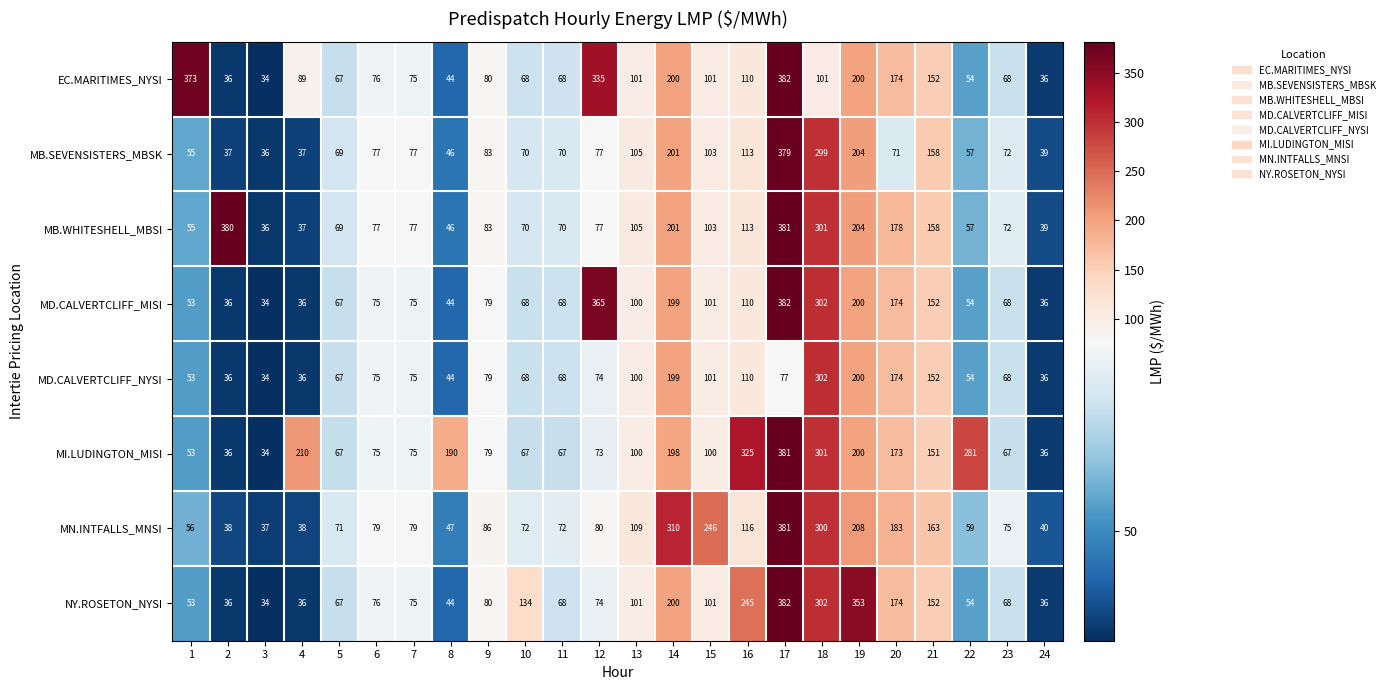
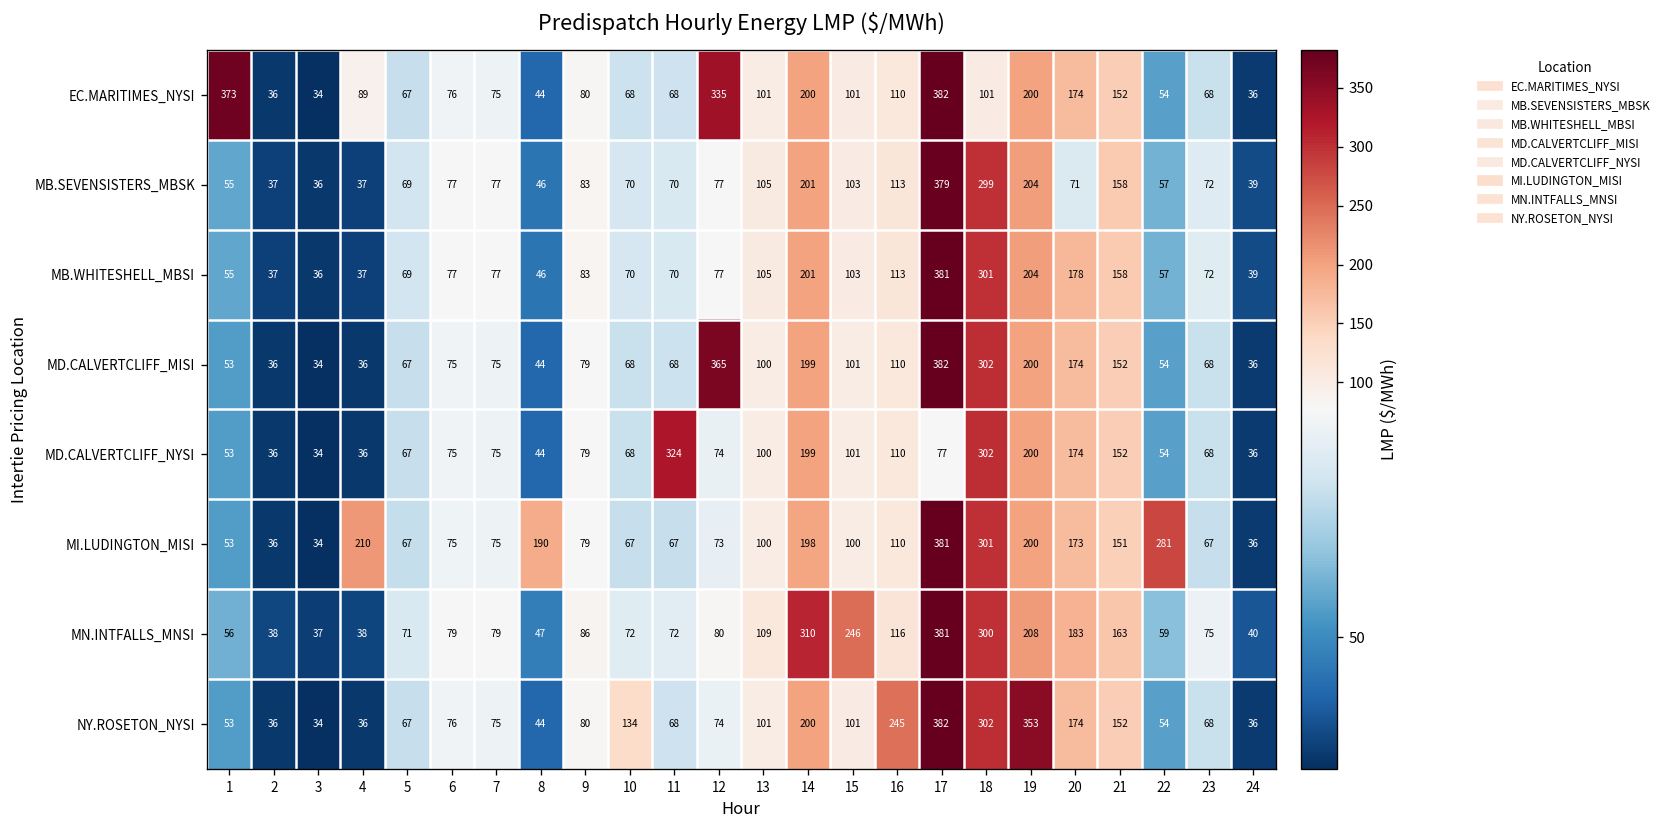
  {
    "EC.MARITIMES_NYSI": {
      "1": 373,
      "2": 36,
      "3": 34,
      "4": 89,
      "5": 67,
      "6": 76,
      "7": 75,
      "8": 44,
      "9": 80,
      "10": 68,
      "11": 68,
      "12": 335,
      "13": 101,
      "14": 200,
      "15": 101,
      "16": 110,
      "17": 382,
      "18": 101,
      "19": 200,
      "20": 174,
      "21": 152,
      "22": 54,
      "23": 68,
      "24": 36
    },
    "MB.SEVENSISTERS_MBSK": {
      "1": 55,
      "2": 37,
      "3": 36,
      "4": 37,
      "5": 69,
      "6": 77,
      "7": 77,
      "8": 46,
      "9": 83,
      "10": 70,
      "11": 70,
      "12": 77,
      "13": 105,
      "14": 201,
      "15": 103,
      "16": 113,
      "17": 379,
      "18": 299,
      "19": 204,
      "20": 71,
      "21": 158,
      "22": 57,
      "23": 72,
      "24": 39
    },
    "MB.WHITESHELL_MBSI": {
      "1": 55,
-     "2": 380,
+     "2": 37,
      "3": 36,
      "4": 37,
      "5": 69,
      "6": 77,
      "7": 77,
      "8": 46,
      "9": 83,
      "10": 70,
      "11": 70,
      "12": 77,
      "13": 105,
      "14": 201,
      "15": 103,
      "16": 113,
      "17": 381,
      "18": 301,
      "19": 204,
      "20": 178,
      "21": 158,
      "22": 57,
      "23": 72,
      "24": 39
    },
    "MD.CALVERTCLIFF_MISI": {
      "1": 53,
      "2": 36,
      "3": 34,
      "4": 36,
      "5": 67,
      "6": 75,
      "7": 75,
      "8": 44,
      "9": 79,
      "10": 68,
      "11": 68,
      "12": 365,
      "13": 100,
      "14": 199,
      "15": 101,
      "16": 110,
      "17": 382,
      "18": 302,
      "19": 200,
      "20": 174,
      "21": 152,
      "22": 54,
      "23": 68,
      "24": 36
    },
    "MD.CALVERTCLIFF_NYSI": {
      "1": 53,
      "2": 36,
      "3": 34,
      "4": 36,
      "5": 67,
      "6": 75,
      "7": 75,
      "8": 44,
      "9": 79,
      "10": 68,
-     "11": 68,
+     "11": 324,
      "12": 74,
      "13": 100,
      "14": 199,
      "15": 101,
      "16": 110,
      "17": 77,
      "18": 302,
      "19": 200,
      "20": 174,
      "21": 152,
      "22": 54,
      "23": 68,
      "24": 36
    },
    "MI.LUDINGTON_MISI": {
      "1": 53,
      "2": 36,
      "3": 34,
      "4": 210,
      "5": 67,
      "6": 75,
      "7": 75,
      "8": 190,
      "9": 79,
      "10": 67,
      "11": 67,
      "12": 73,
      "13": 100,
      "14": 198,
      "15": 100,
-     "16": 325,
+     "16": 110,
      "17": 381,
      "18": 301,
      "19": 200,
      "20": 173,
      "21": 151,
      "22": 281,
      "23": 67,
      "24": 36
    },
    "MN.INTFALLS_MNSI": {
      "1": 56,
      "2": 38,
      "3": 37,
      "4": 38,
      "5": 71,
      "6": 79,
      "7": 79,
      "8": 47,
      "9": 86,
      "10": 72,
      "11": 72,
      "12": 80,
      "13": 109,
      "14": 310,
      "15": 246,
      "16": 116,
      "17": 381,
      "18": 300,
      "19": 208,
      "20": 183,
      "21": 163,
      "22": 59,
      "23": 75,
      "24": 40
    },
    "NY.ROSETON_NYSI": {
      "1": 53,
      "2": 36,
      "3": 34,
      "4": 36,
      "5": 67,
      "6": 76,
      "7": 75,
      "8": 44,
      "9": 80,
      "10": 134,
      "11": 68,
      "12": 74,
      "13": 101,
      "14": 200,
      "15": 101,
      "16": 245,
      "17": 382,
      "18": 302,
      "19": 353,
      "20": 174,
      "21": 152,
      "22": 54,
      "23": 68,
      "24": 36
    }
  }
